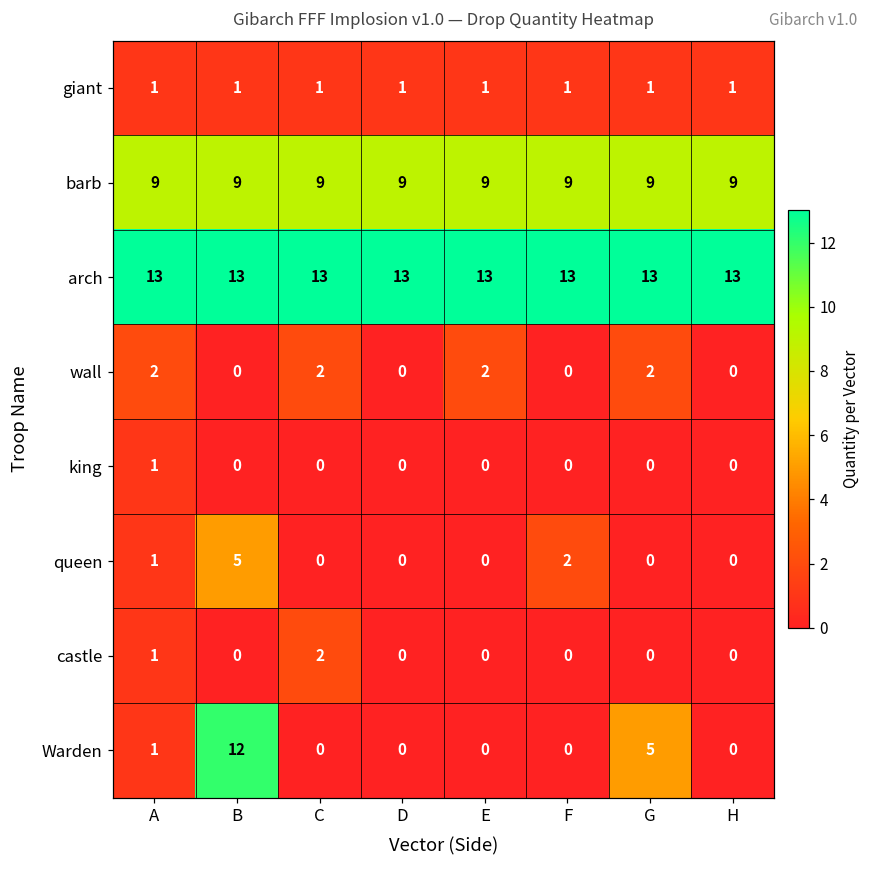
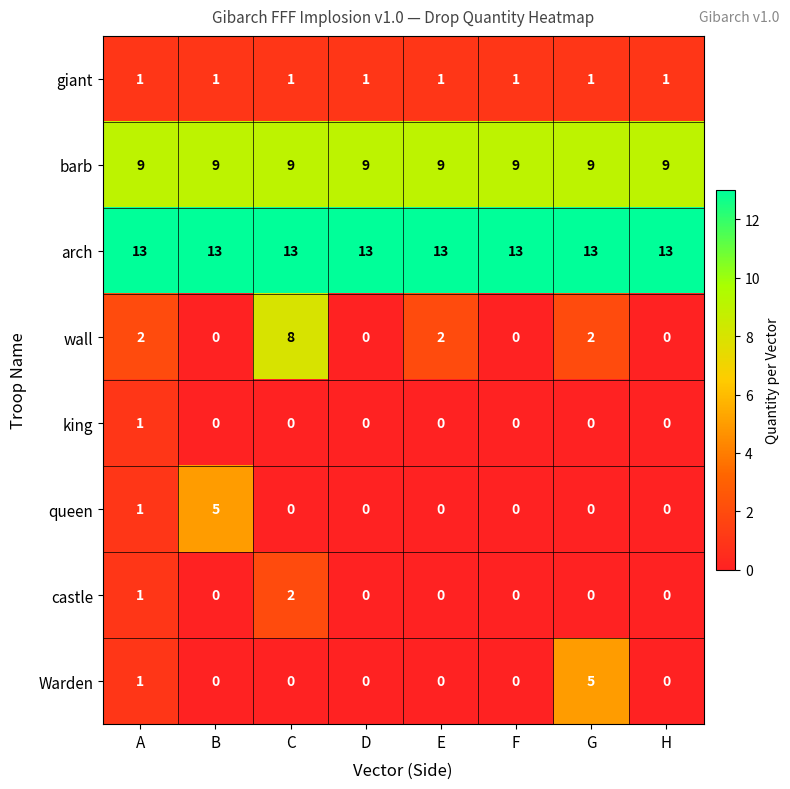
  {
    "giant": {
      "A": 1,
      "B": 1,
      "C": 1,
      "D": 1,
      "E": 1,
      "F": 1,
      "G": 1,
      "H": 1
    },
    "barb": {
      "A": 9,
      "B": 9,
      "C": 9,
      "D": 9,
      "E": 9,
      "F": 9,
      "G": 9,
      "H": 9
    },
    "arch": {
      "A": 13,
      "B": 13,
      "C": 13,
      "D": 13,
      "E": 13,
      "F": 13,
      "G": 13,
      "H": 13
    },
    "wall": {
      "A": 2,
      "B": 0,
-     "C": 2,
+     "C": 8,
      "D": 0,
      "E": 2,
      "F": 0,
      "G": 2,
      "H": 0
    },
    "king": {
      "A": 1,
      "B": 0,
      "C": 0,
      "D": 0,
      "E": 0,
      "F": 0,
      "G": 0,
      "H": 0
    },
    "queen": {
      "A": 1,
      "B": 5,
      "C": 0,
      "D": 0,
      "E": 0,
-     "F": 2,
+     "F": 0,
      "G": 0,
      "H": 0
    },
    "castle": {
      "A": 1,
      "B": 0,
      "C": 2,
      "D": 0,
      "E": 0,
      "F": 0,
      "G": 0,
      "H": 0
    },
    "Warden": {
      "A": 1,
-     "B": 12,
+     "B": 0,
      "C": 0,
      "D": 0,
      "E": 0,
      "F": 0,
      "G": 5,
      "H": 0
    }
  }
